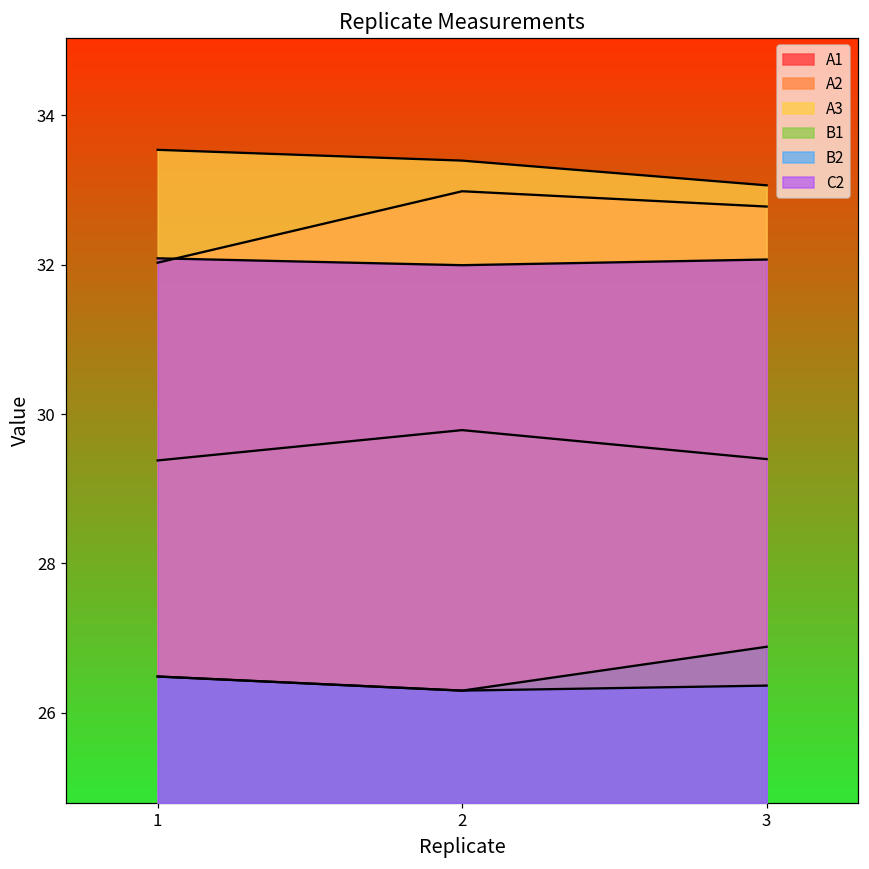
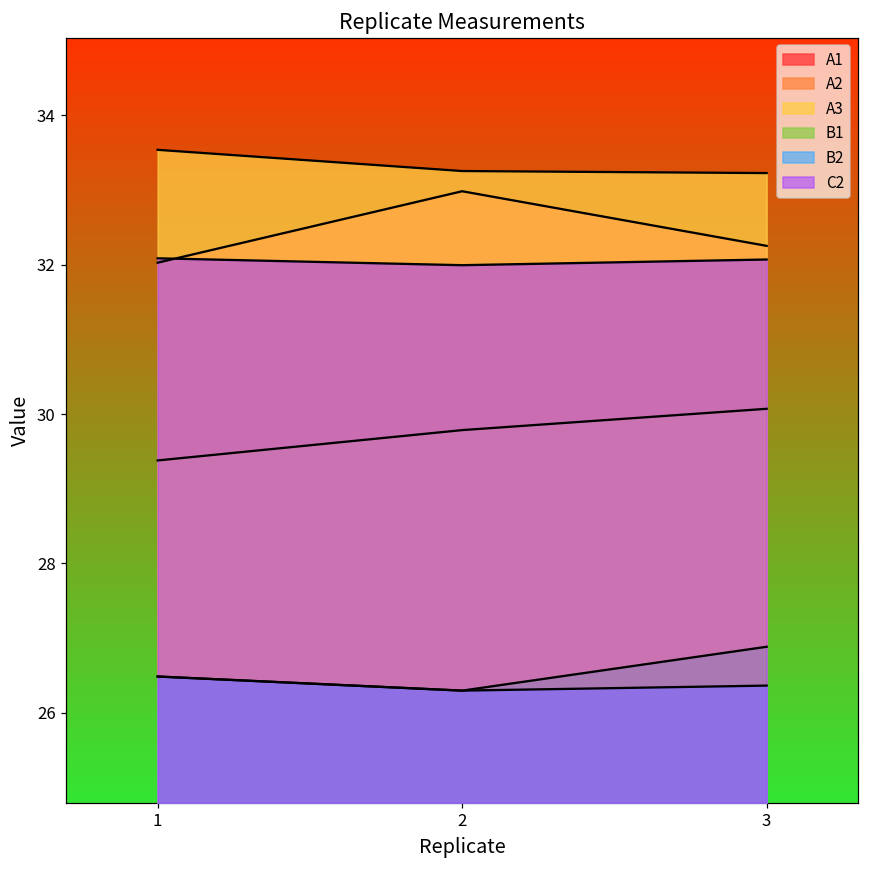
  {
    "A1": {
      "1": 32.0,
      "2": 33.0,
-     "3": 32.8
+     "3": 32.3
    },
    "A2": {
      "1": 29.4,
      "2": 29.8,
-     "3": 29.4
+     "3": 30.1
    },
    "A3": {
      "1": 33.5,
-     "2": 33.4,
-     "3": 33.1
+     "2": 33.3,
+     "3": 33.2
    },
    "B1": {
      "3": 26.9
    },
    "B2": {
      "3": 26.4
    },
    "C2": {
      "1": 32.1,
      "2": 32.0,
      "3": 32.1
    }
  }
